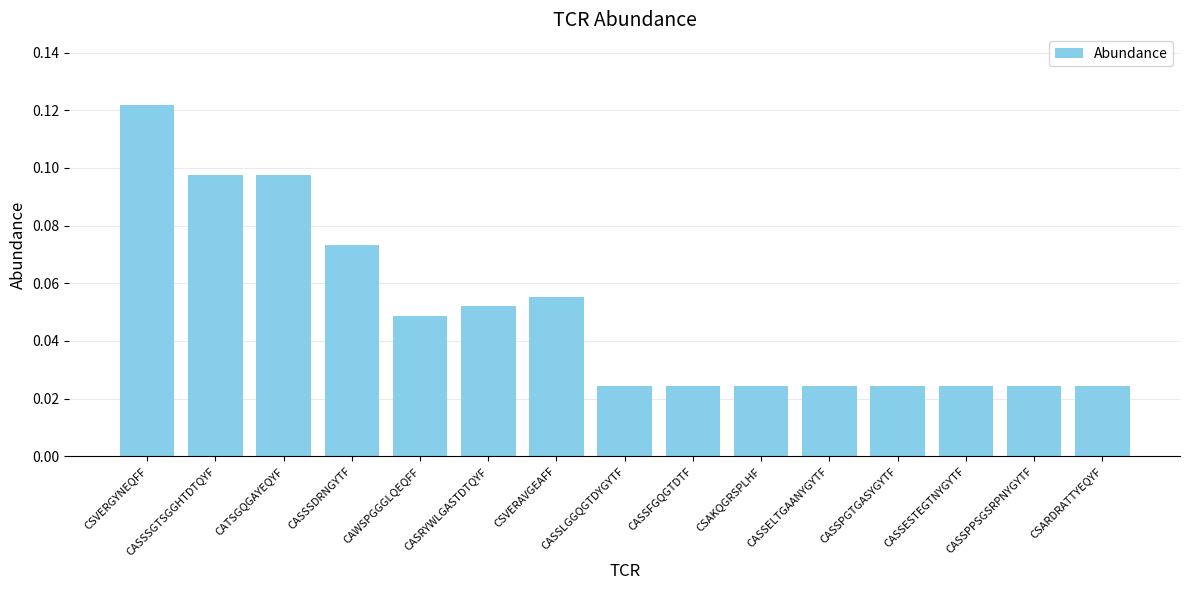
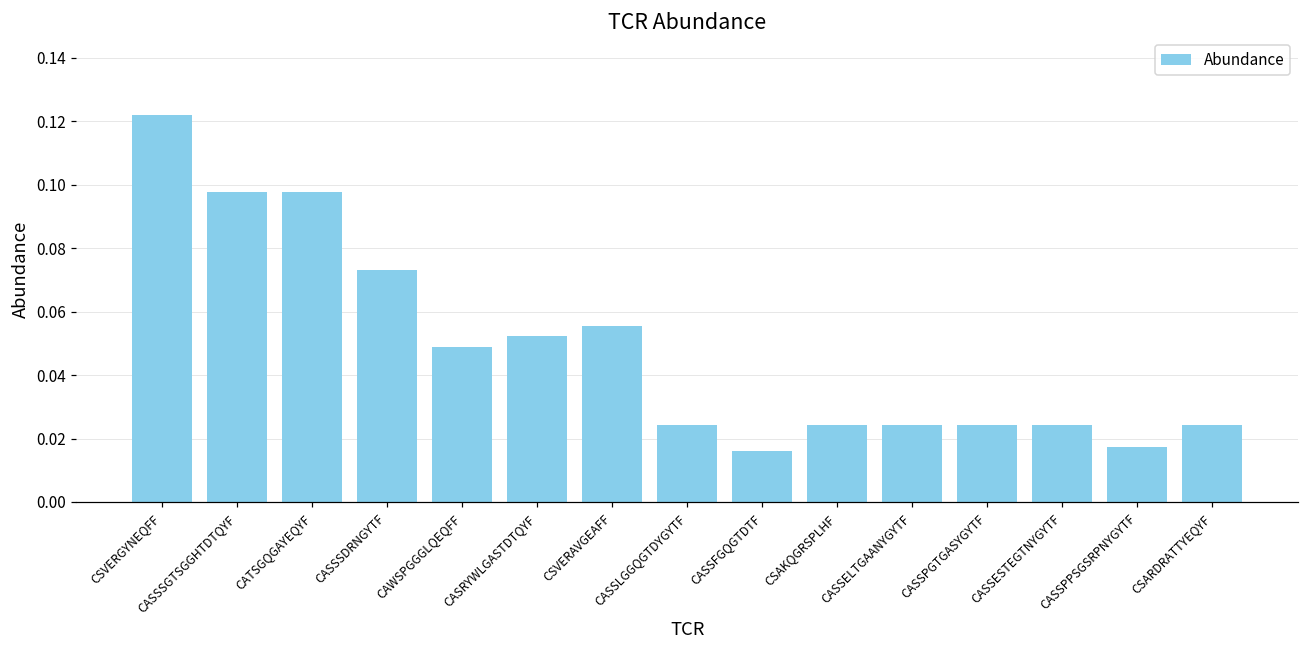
  {
    "CSVERGYNEQFF": 0.122,
    "CASSSGTSGGHTDTQYF": 0.098,
    "CATSGQGAYEQYF": 0.098,
    "CASSSDRNGYTF": 0.073,
    "CAWSPGGGLQEQFF": 0.049,
    "CASRYWLGASTDTQYF": 0.052,
    "CSVERAVGEAFF": 0.055,
    "CASSLGGQGTDYGYTF": 0.024,
-   "CASSFGQGTDTF": 0.024,
+   "CASSFGQGTDTF": 0.016,
    "CSAKQGRSPLHF": 0.024,
    "CASSELTGAANYGYTF": 0.024,
    "CASSPGTGASYGYTF": 0.024,
    "CASSESTEGTNYGYTF": 0.024,
-   "CASSPPSGSRPNYGYTF": 0.024,
+   "CASSPPSGSRPNYGYTF": 0.017,
    "CSARDRATTYEQYF": 0.024
  }
